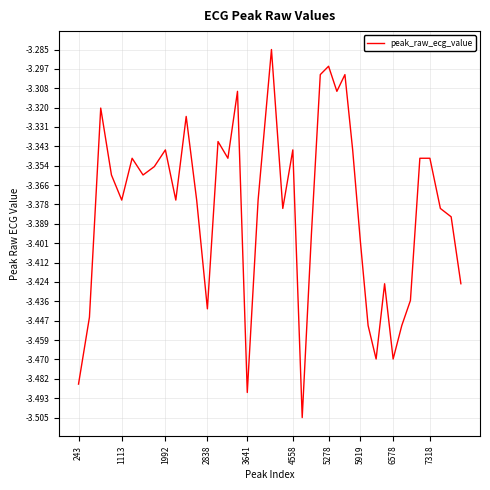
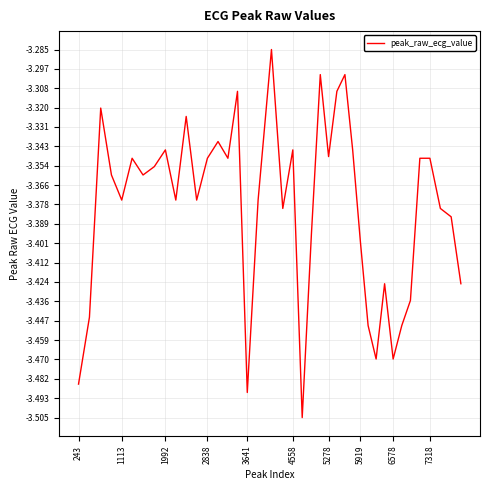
  {
    "243": -3.485,
    "1113": -3.375,
    "1992": -3.345,
-   "2838": -3.44,
+   "2838": -3.35,
    "3641": -3.490,
    "4558": -3.345,
-   "5278": -3.295,
+   "5278": -3.349,
    "5919": -3.400,
    "6578": -3.470,
    "7318": -3.350
  }
